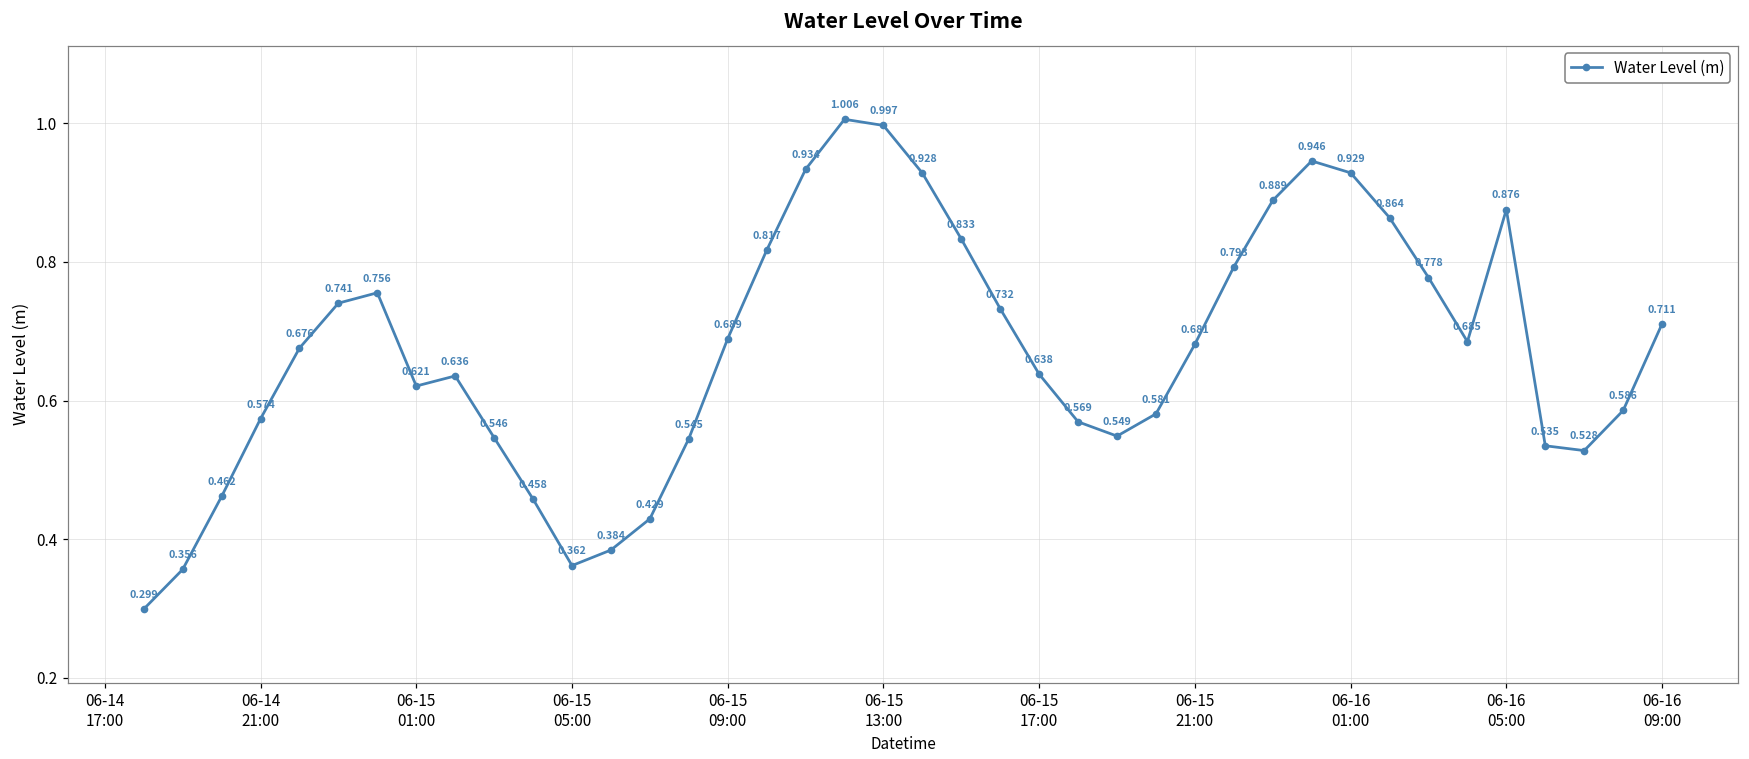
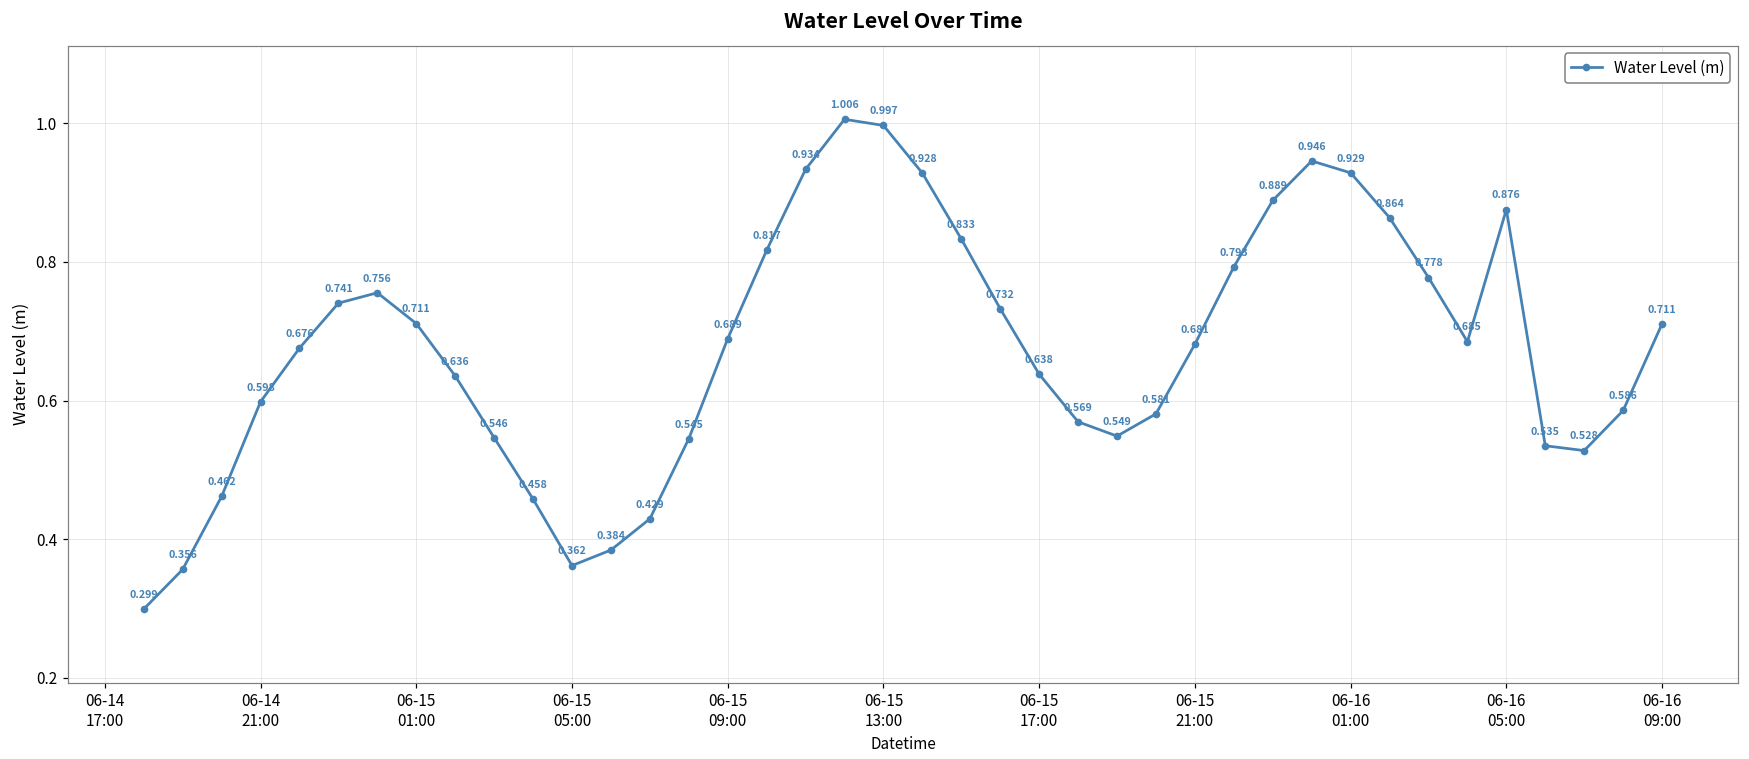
  {
-   "06-14 21:00": 0.574,
-   "06-15 01:00": 0.621,
+   "06-14 21:00": 0.598,
+   "06-15 01:00": 0.711,
    "06-15 05:00": 0.362,
    "06-15 09:00": 0.689,
    "06-15 13:00": 0.997,
    "06-15 17:00": 0.638,
    "06-15 21:00": 0.681,
    "06-16 01:00": 0.929,
    "06-16 05:00": 0.876,
    "06-16 09:00": 0.711
  }
